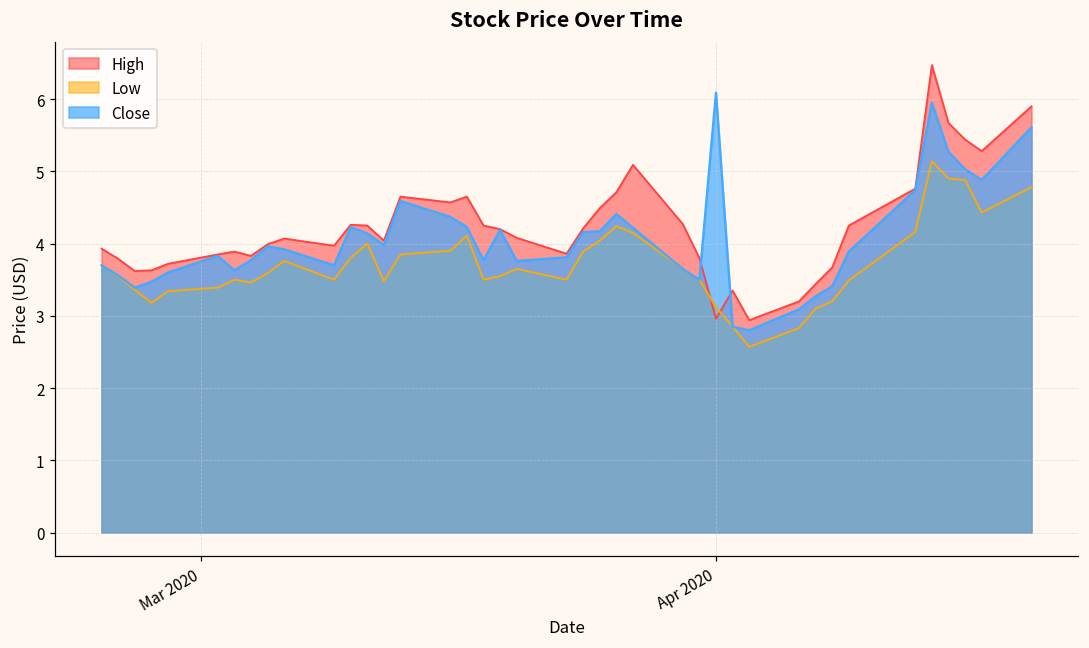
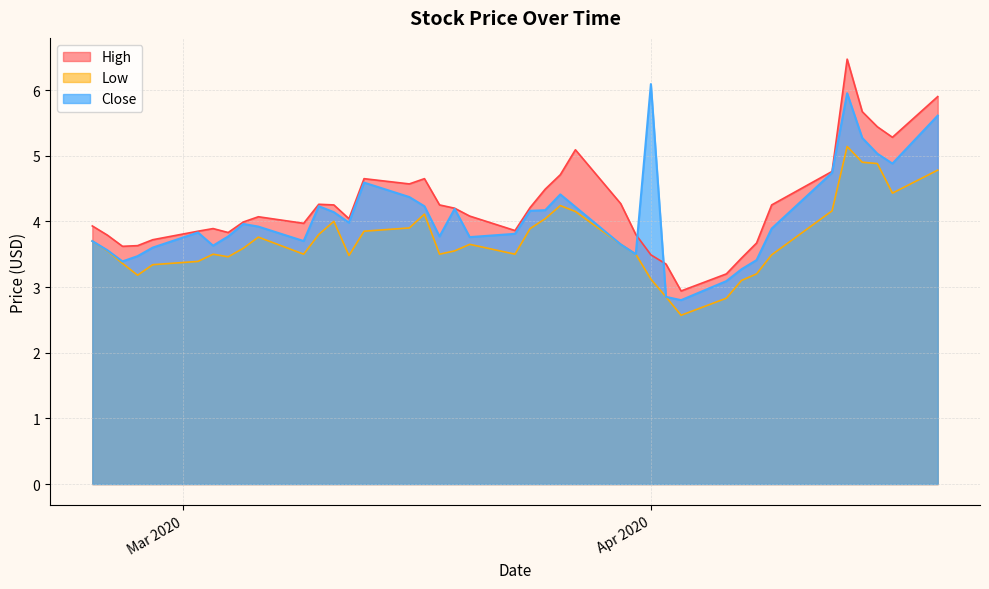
  {
    "High": {
-     "Apr 2020": 3.0
+     "Apr 2020": 3.5
    },
    "Low": {
      "Apr 2020": 3.1
    },
    "Close": {
      "Apr 2020": 6.1
    }
  }
